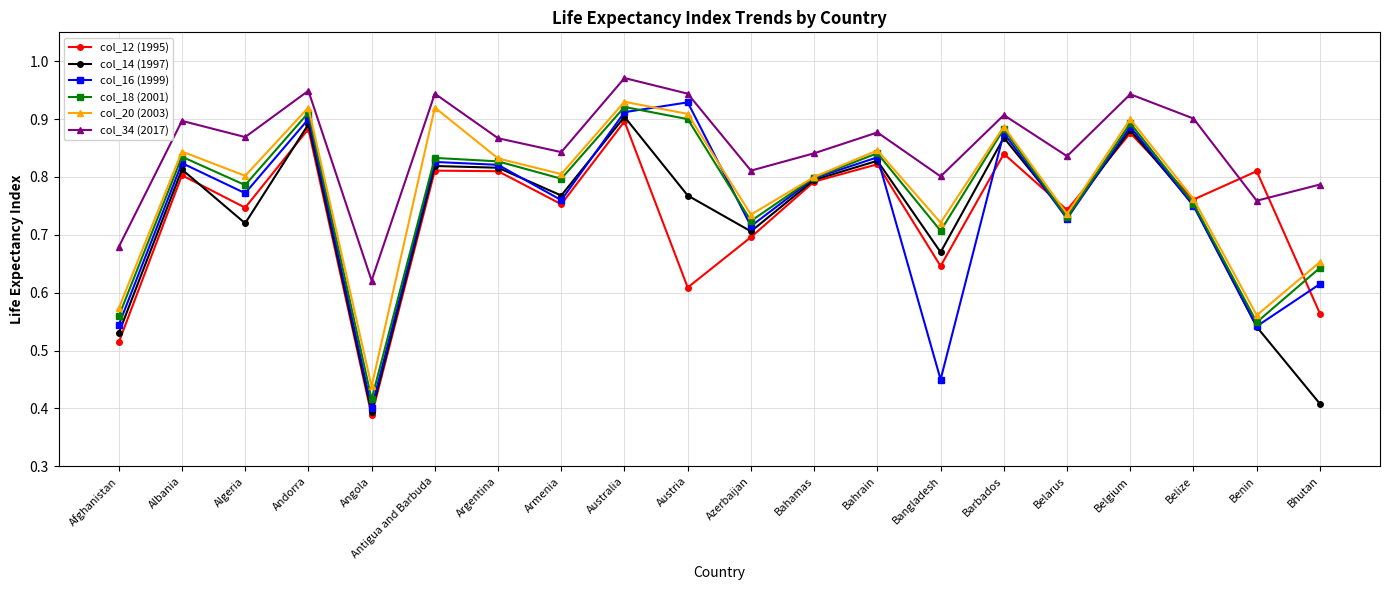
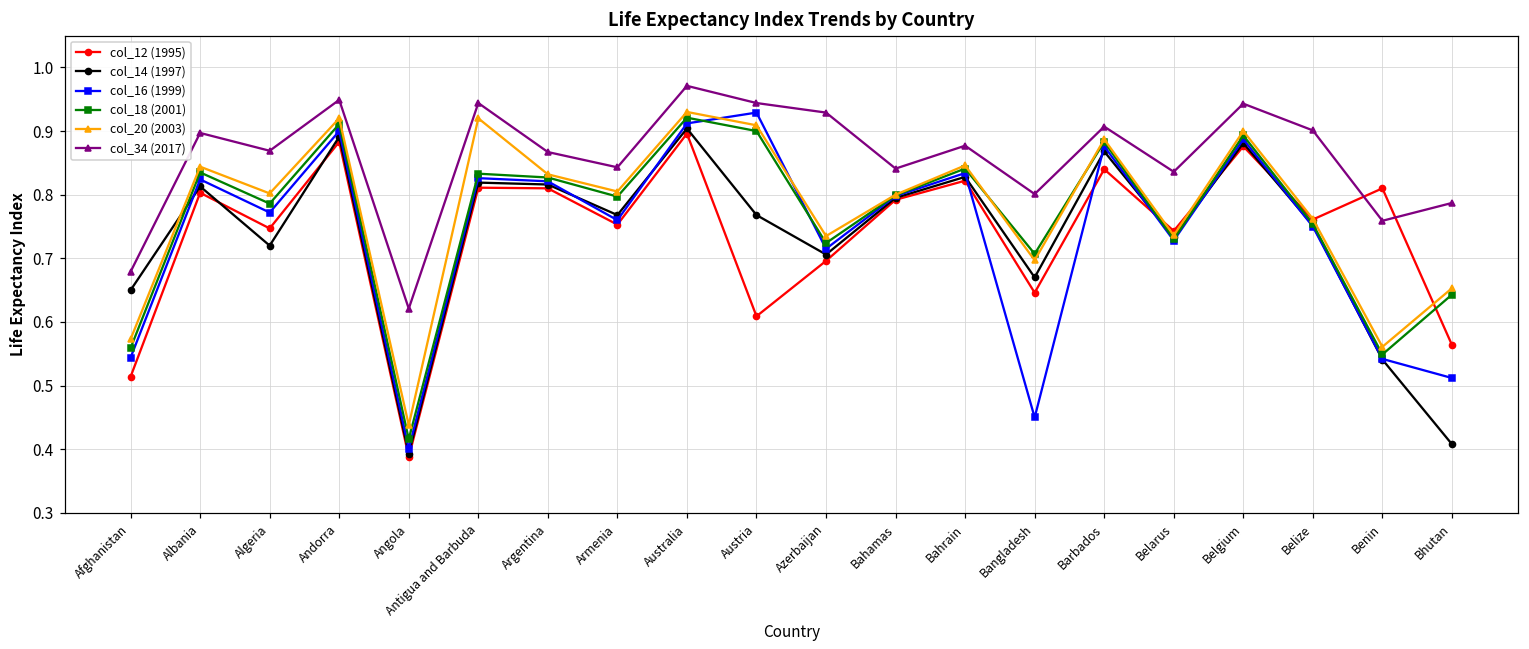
  {
    "col_12 (1995)": {
      "Afghanistan": 0.51,
      "Albania": 0.80,
      "Algeria": 0.75,
      "Andorra": 0.88,
      "Angola": 0.39,
      "Antigua and Barbuda": 0.81,
      "Argentina": 0.81,
      "Armenia": 0.75,
      "Australia": 0.90,
      "Austria": 0.61,
      "Azerbaijan": 0.70,
      "Bahrain": 0.82,
      "Bangladesh": 0.65,
      "Barbados": 0.84,
      "Belarus": 0.74,
      "Belgium": 0.88,
      "Benin": 0.81,
      "Bhutan": 0.56
    },
    "col_14 (1997)": {
-     "Afghanistan": 0.53,
+     "Afghanistan": 0.65,
      "Albania": 0.81,
      "Algeria": 0.72,
      "Andorra": 0.89,
      "Angola": 0.39,
      "Antigua and Barbuda": 0.82,
      "Argentina": 0.82,
      "Armenia": 0.77,
      "Australia": 0.90,
      "Austria": 0.77,
      "Azerbaijan": 0.71,
      "Bahrain": 0.83,
      "Bangladesh": 0.67,
      "Barbados": 0.87,
      "Belgium": 0.88,
      "Bhutan": 0.41
    },
    "col_16 (1999)": {
      "Afghanistan": 0.54,
      "Albania": 0.82,
      "Algeria": 0.77,
      "Andorra": 0.90,
      "Angola": 0.40,
      "Antigua and Barbuda": 0.83,
      "Argentina": 0.82,
      "Armenia": 0.76,
      "Australia": 0.91,
      "Austria": 0.93,
      "Azerbaijan": 0.72,
      "Bahrain": 0.83,
      "Bangladesh": 0.45,
      "Barbados": 0.88,
      "Belgium": 0.89,
-     "Bhutan": 0.62
+     "Bhutan": 0.51
    },
    "col_18 (2001)": {
      "Afghanistan": 0.56,
      "Albania": 0.84,
      "Algeria": 0.79,
      "Andorra": 0.91,
      "Angola": 0.42,
      "Antigua and Barbuda": 0.83,
      "Argentina": 0.83,
      "Armenia": 0.80,
      "Australia": 0.92,
      "Austria": 0.90,
      "Azerbaijan": 0.72,
      "Bahrain": 0.84,
      "Bangladesh": 0.71,
      "Belgium": 0.89,
      "Benin": 0.55,
      "Bhutan": 0.64
    },
    "col_20 (2003)": {
      "Afghanistan": 0.57,
      "Albania": 0.84,
      "Algeria": 0.80,
      "Andorra": 0.92,
      "Angola": 0.44,
      "Antigua and Barbuda": 0.92,
      "Argentina": 0.83,
      "Armenia": 0.81,
      "Australia": 0.93,
      "Austria": 0.91,
      "Azerbaijan": 0.74,
      "Bahrain": 0.85,
-     "Bangladesh": 0.72,
+     "Bangladesh": 0.70,
      "Belgium": 0.90,
      "Benin": 0.56,
      "Bhutan": 0.65
    },
    "col_34 (2017)": {
      "Afghanistan": 0.68,
      "Albania": 0.90,
      "Algeria": 0.87,
      "Andorra": 0.95,
      "Angola": 0.62,
      "Antigua and Barbuda": 0.94,
      "Argentina": 0.87,
      "Armenia": 0.84,
      "Australia": 0.97,
      "Austria": 0.94,
-     "Azerbaijan": 0.81,
+     "Azerbaijan": 0.93,
      "Bahamas": 0.84,
      "Bahrain": 0.88,
      "Bangladesh": 0.80,
      "Barbados": 0.91,
      "Belarus": 0.84,
      "Belgium": 0.94,
      "Belize": 0.90,
      "Benin": 0.76,
      "Bhutan": 0.79
    }
  }
